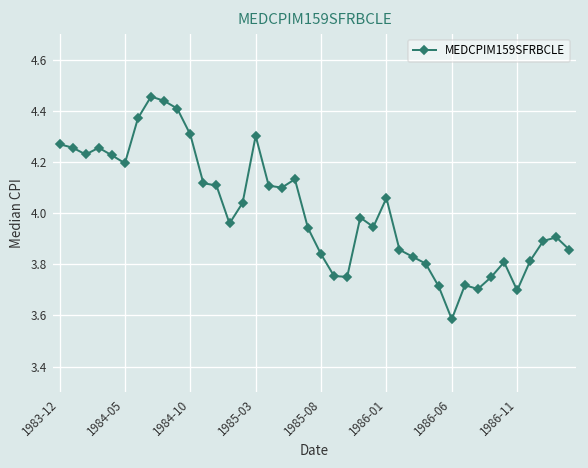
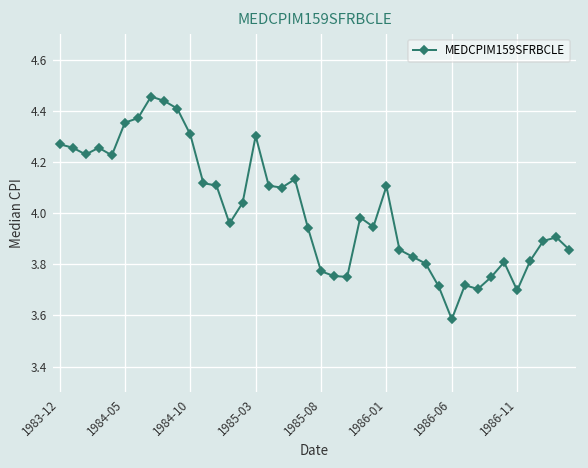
  {
    "1983-12": 4.27,
-   "1984-05": 4.19,
+   "1984-05": 4.35,
    "1984-10": 4.31,
    "1985-03": 4.30,
-   "1985-08": 3.84,
-   "1986-01": 4.06,
+   "1985-08": 3.77,
+   "1986-01": 4.10,
    "1986-06": 3.59,
    "1986-11": 3.70
  }
